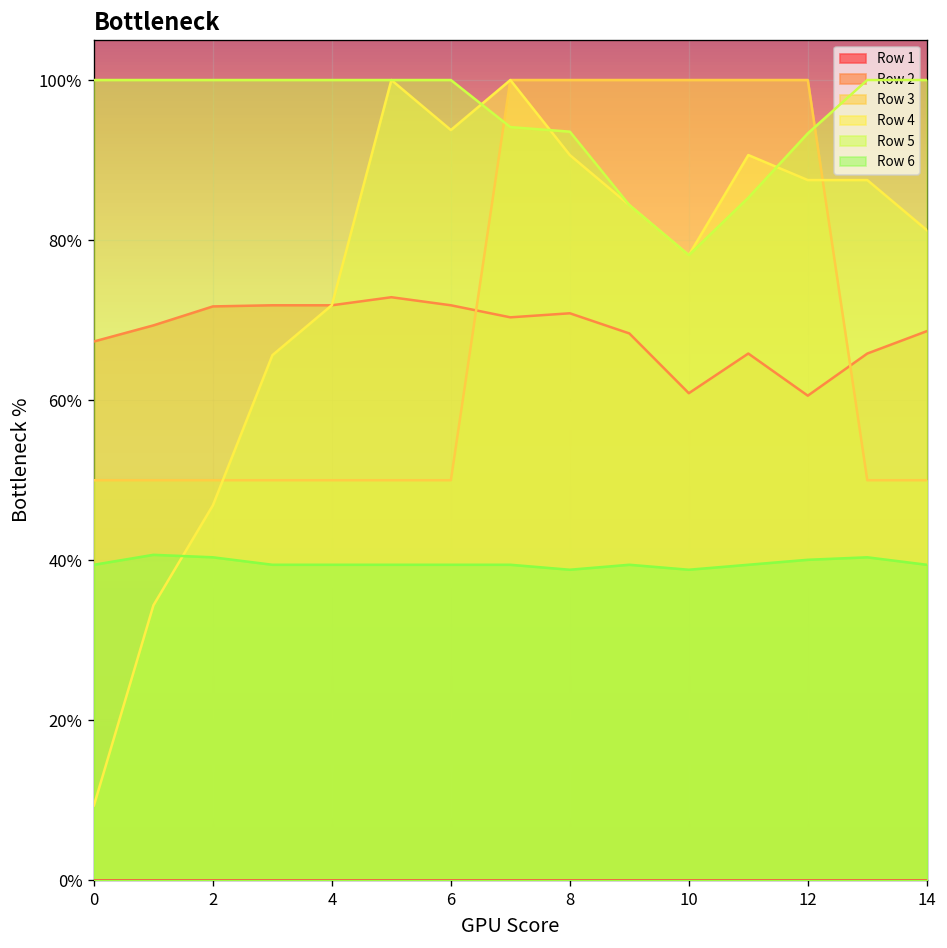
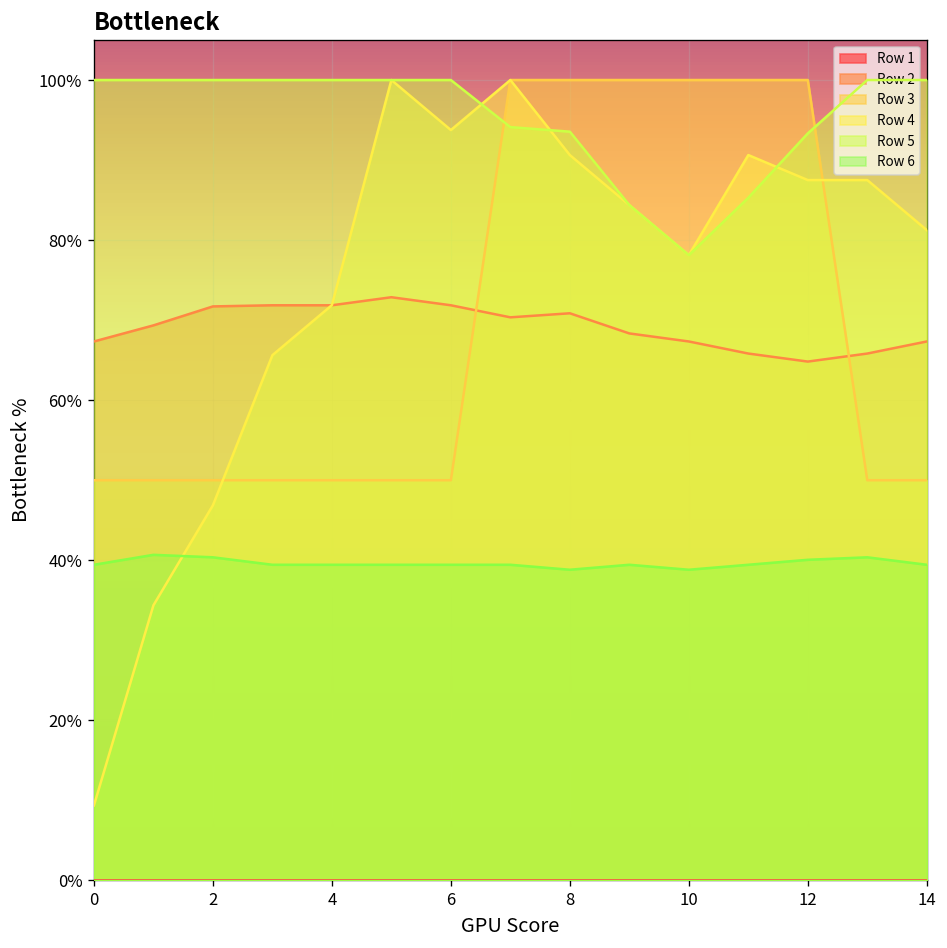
  {
    "Row 1": {
      "0": "0%",
      "2": "0%",
      "4": "0%",
      "6": "0%",
      "8": "0%",
      "10": "0%",
      "12": "0%",
      "14": "0%"
    },
    "Row 2": {
      "0": "67%",
      "2": "72%",
      "6": "72%",
      "8": "71%",
-     "10": "61%",
-     "12": "61%",
-     "14": "69%"
+     "10": "67%",
+     "12": "65%",
+     "14": "67%"
    }
  }
